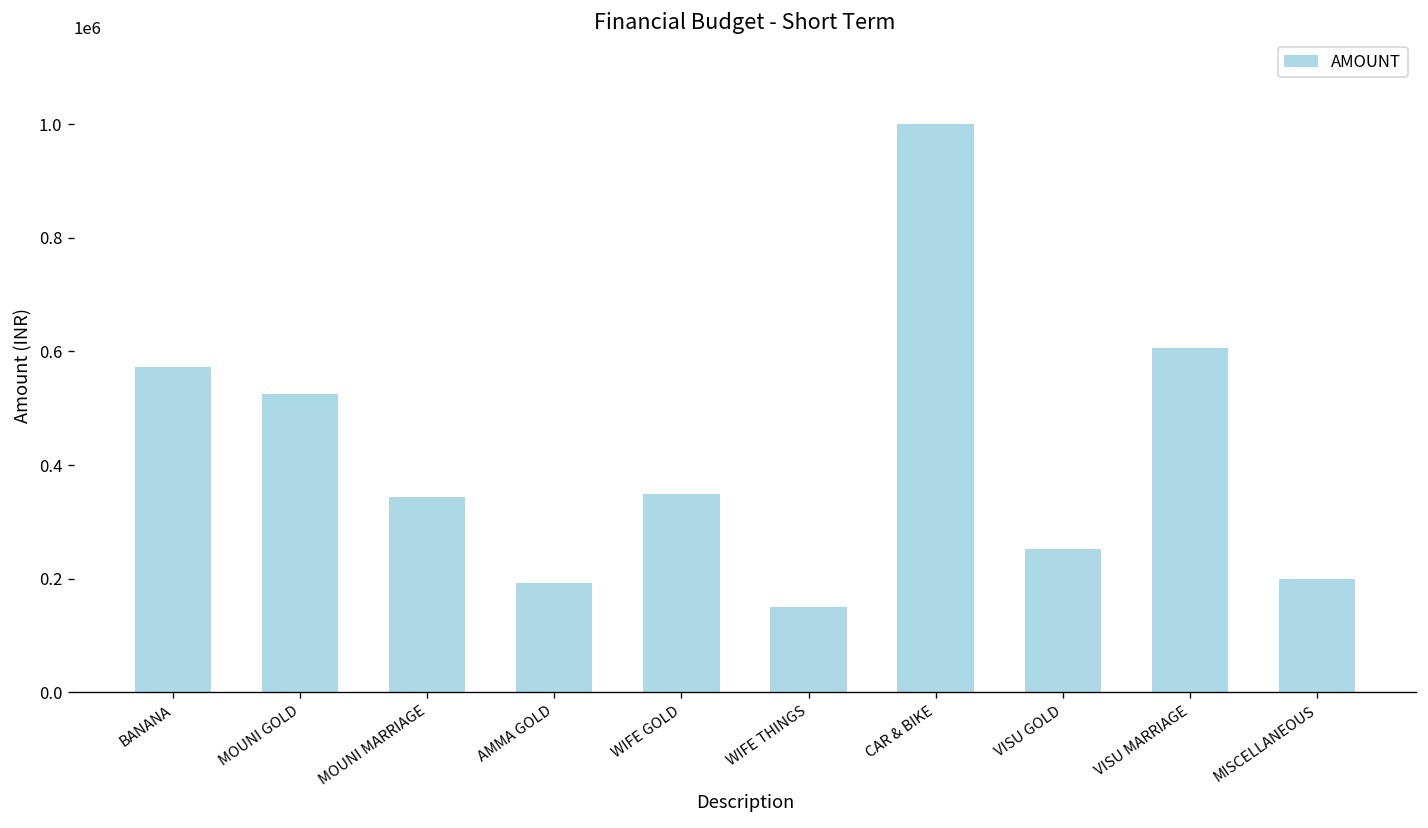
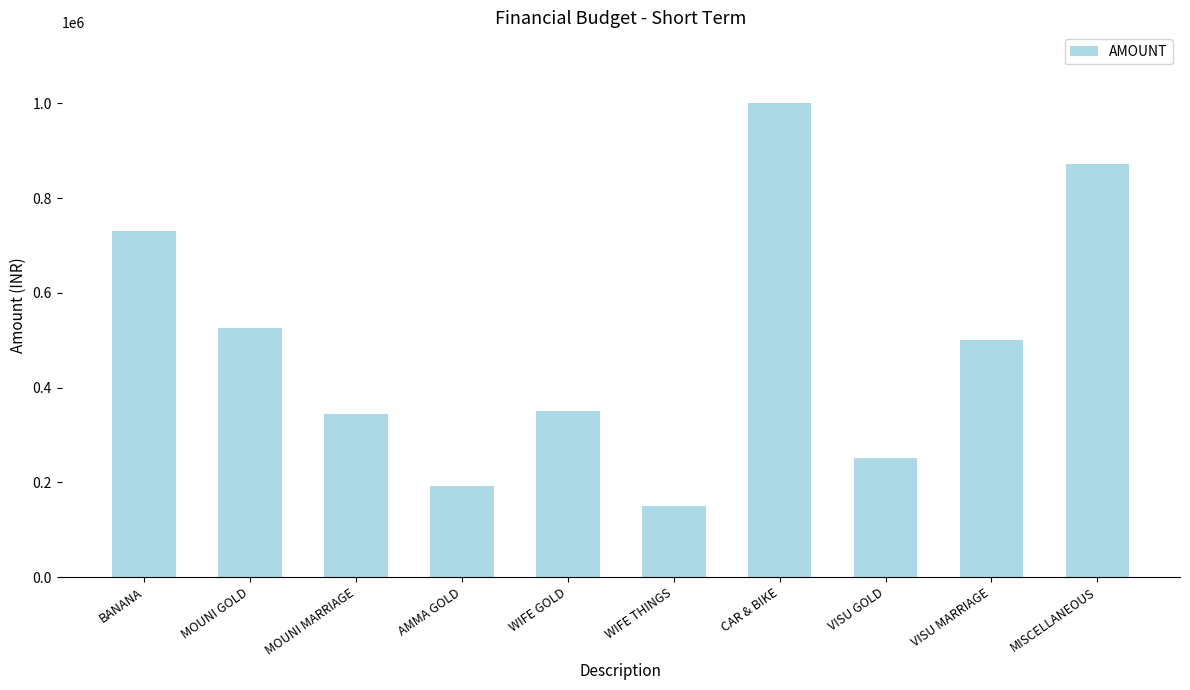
  {
-   "BANANA": 570000,
+   "BANANA": 730000,
    "MOUNI GOLD": 530000,
    "MOUNI MARRIAGE": 340000,
    "AMMA GOLD": 190000,
    "WIFE GOLD": 350000,
    "WIFE THINGS": 150000,
    "CAR & BIKE": 1000000,
    "VISU GOLD": 250000,
-   "VISU MARRIAGE": 610000,
-   "MISCELLANEOUS": 200000
+   "VISU MARRIAGE": 500000,
+   "MISCELLANEOUS": 870000
  }
